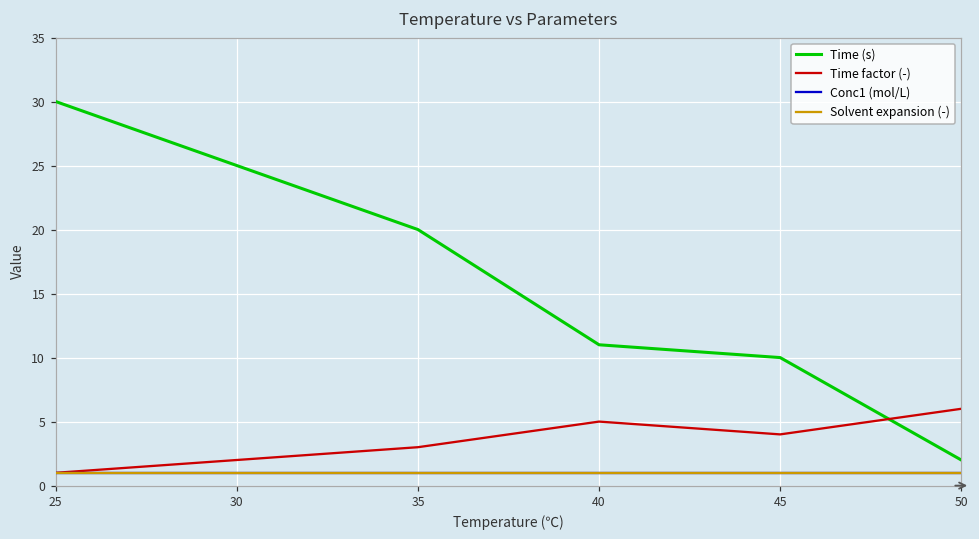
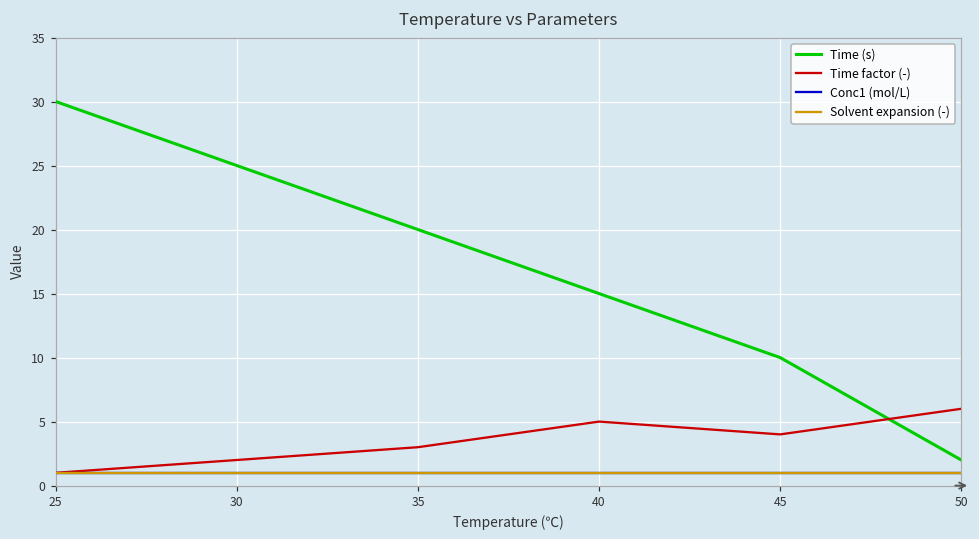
  {
    "Time (s)": {
      "25": 30,
      "30": 25,
      "35": 20,
-     "40": 11,
+     "40": 15,
      "45": 10,
      "50": 2
    },
    "Time factor (-)": {
      "30": 2,
      "35": 3,
      "40": 5,
      "45": 4,
      "50": 6
    },
    "Solvent expansion (-)": {
      "30": 1,
      "35": 1,
      "40": 1,
      "45": 1,
      "50": 1
    }
  }
